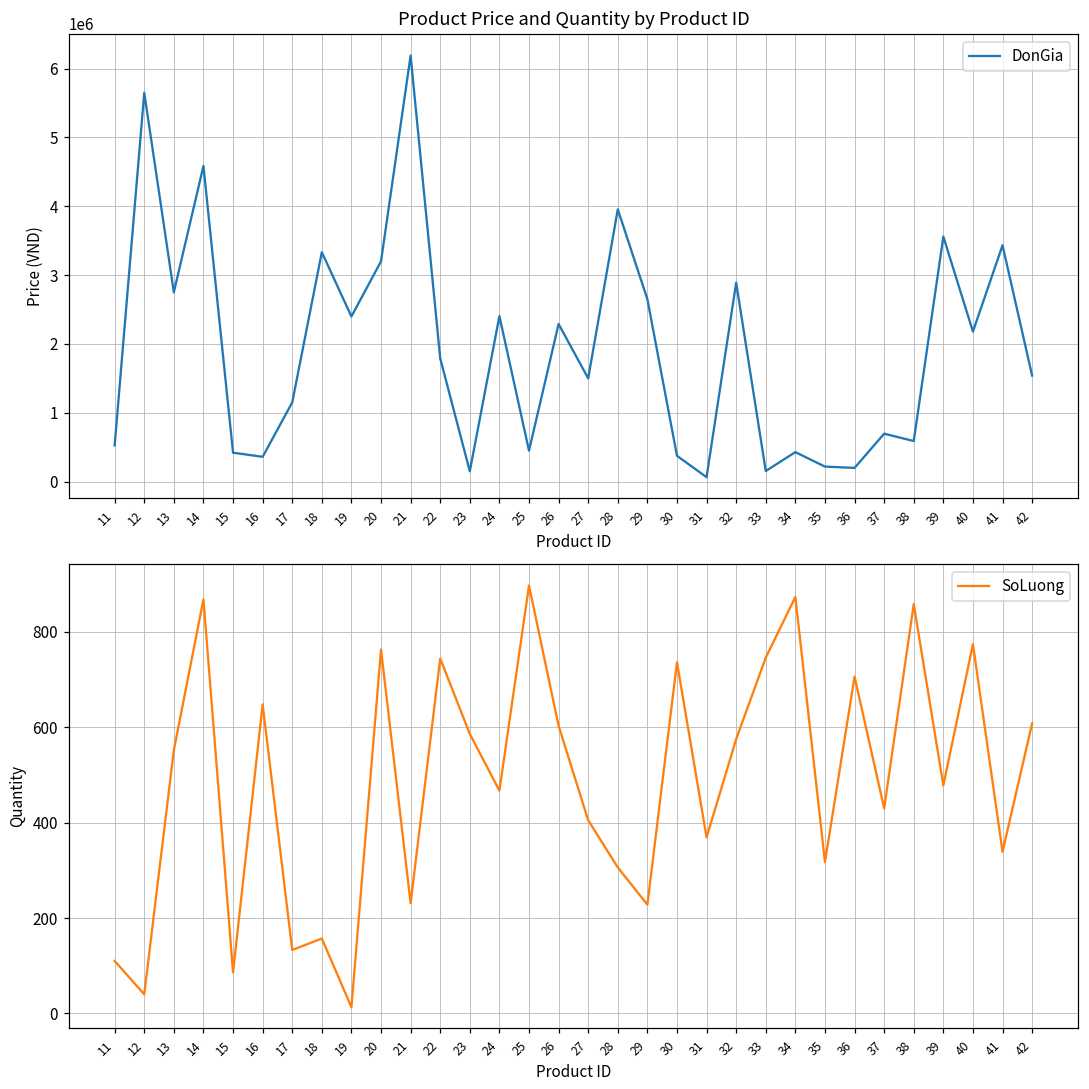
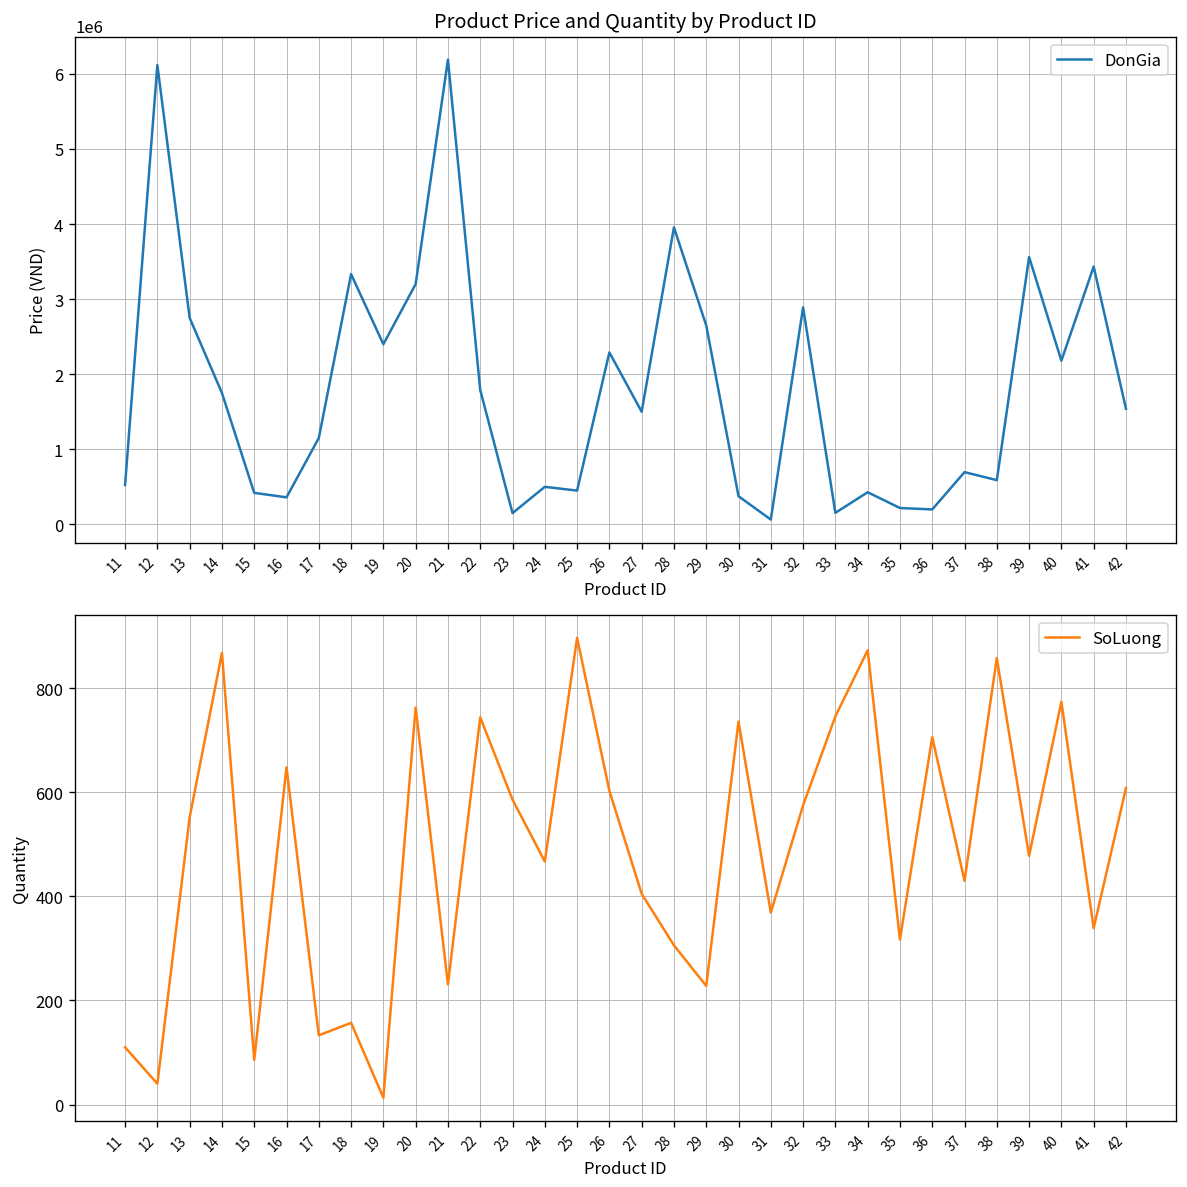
  {
    "Product Price and Quantity by Product ID": {
      "11": 500000,
-     "12": 5700000,
+     "12": 6100000,
      "13": 2800000,
-     "14": 4600000,
+     "14": 1800000,
      "15": 400000,
      "16": 400000,
      "17": 1200000,
      "18": 3300000,
      "19": 2400000,
      "20": 3200000,
      "21": 6200000,
      "22": 1800000,
      "23": 200000,
-     "24": 2400000,
+     "24": 500000,
      "25": 500000,
      "26": 2300000,
      "27": 1500000,
      "28": 4000000,
      "29": 2700000,
      "30": 400000,
      "31": 100000,
      "32": 2900000,
      "33": 200000,
      "34": 400000,
      "35": 200000,
      "36": 200000,
      "37": 700000,
      "38": 600000,
      "39": 3600000,
      "40": 2200000,
      "41": 3400000,
      "42": 1500000
    }
  }
